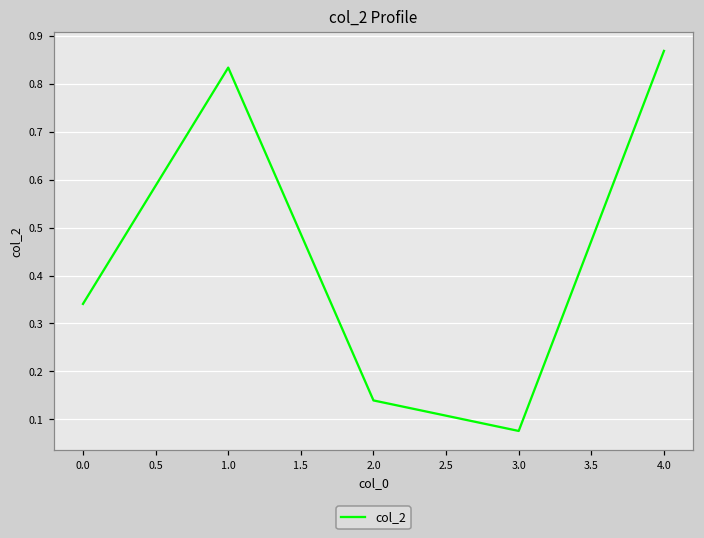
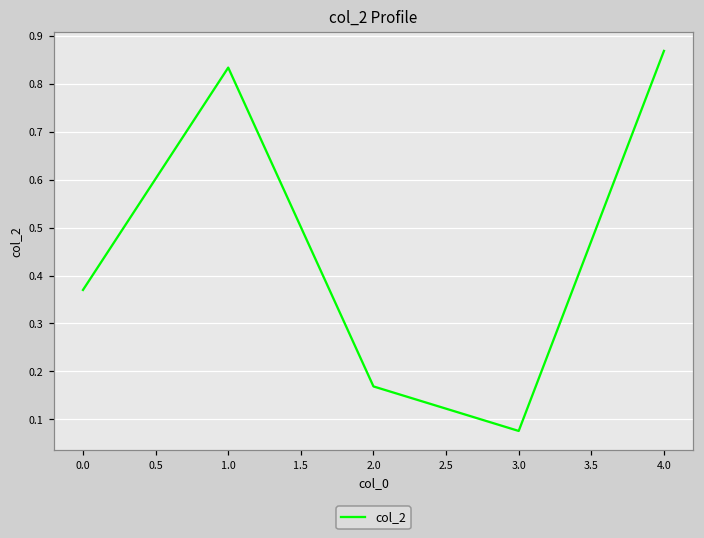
  {
-   "0.0": 0.34,
+   "0.0": 0.37,
    "1.0": 0.83,
-   "2.0": 0.14,
+   "2.0": 0.17,
    "3.0": 0.08,
    "4.0": 0.87
  }
